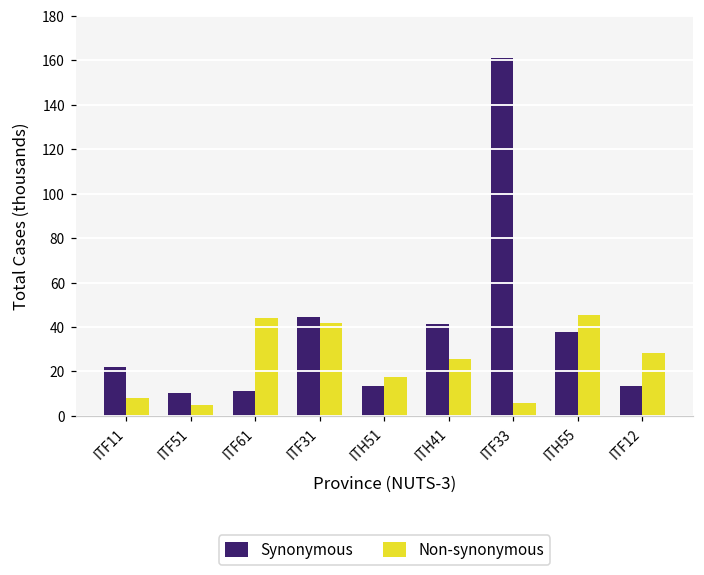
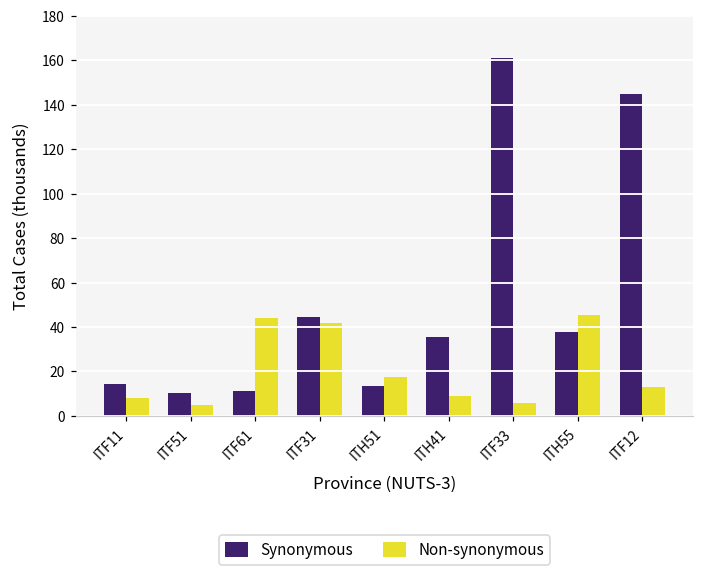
  {
    "Synonymous": {
-     "ITF11": 22,
+     "ITF11": 14,
      "ITF51": 10,
      "ITF61": 11,
      "ITF31": 45,
      "ITH51": 13,
-     "ITH41": 41,
+     "ITH41": 36,
      "ITF33": 161,
      "ITH55": 38,
-     "ITF12": 13
+     "ITF12": 145
    },
    "Non-synonymous": {
      "ITF11": 8,
      "ITF51": 5,
      "ITF61": 44,
      "ITF31": 42,
      "ITH51": 18,
-     "ITH41": 26,
+     "ITH41": 9,
      "ITF33": 6,
      "ITH55": 46,
-     "ITF12": 28
+     "ITF12": 13
    }
  }
